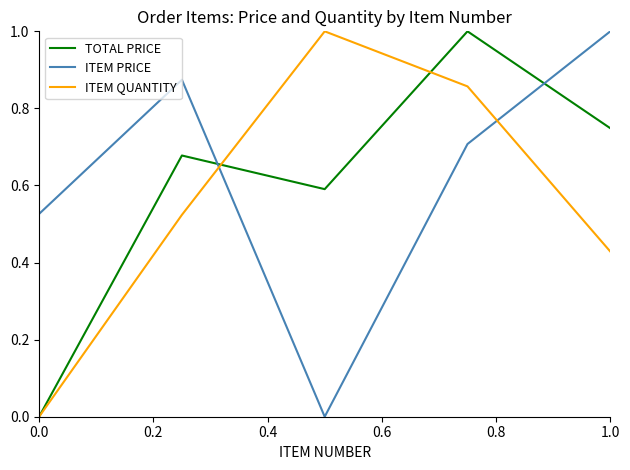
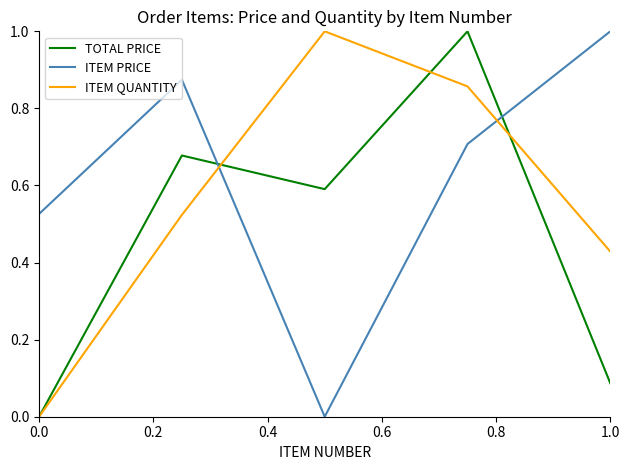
  {
    "TOTAL PRICE": {
-     "1.0": 0.75
+     "1.0": 0.09
    },
    "ITEM PRICE": {
      "0.0": 0.53,
      "1.0": 1.00
    },
    "ITEM QUANTITY": {
      "1.0": 0.43
    }
  }
